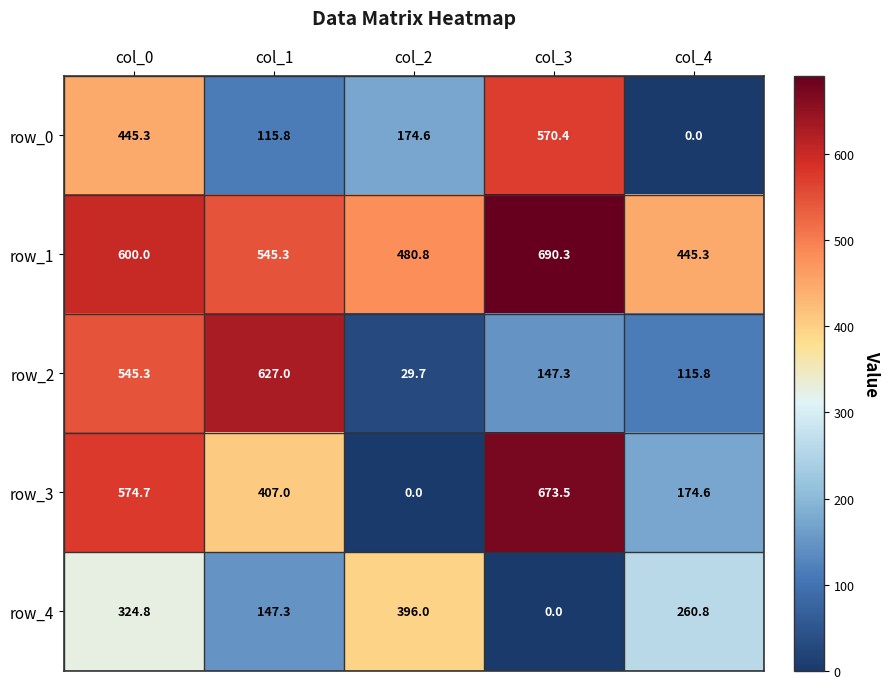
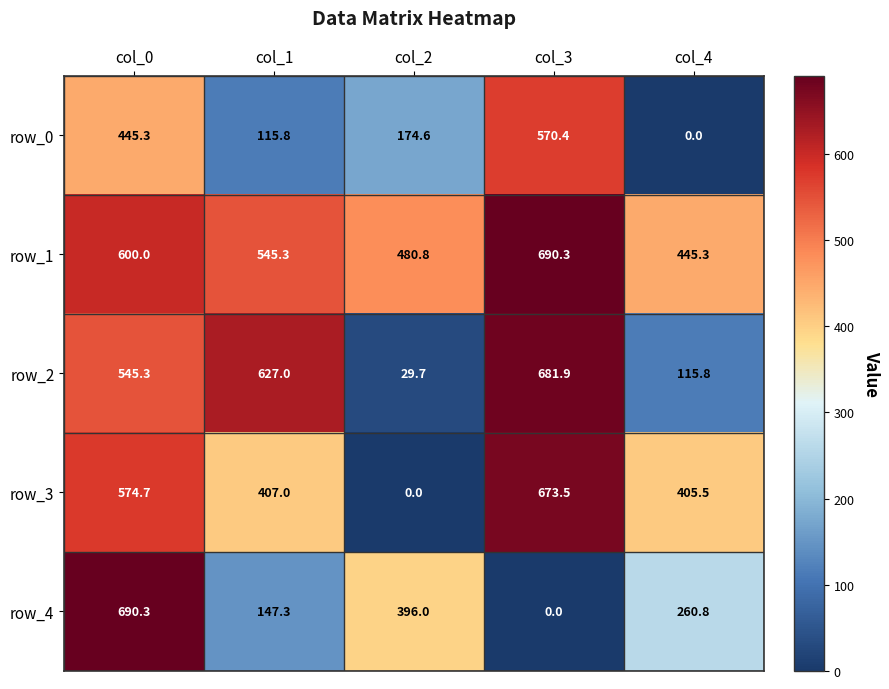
  {
    "row_0": {
      "col_0": 445.3,
      "col_1": 115.8,
      "col_2": 174.6,
      "col_3": 570.4,
      "col_4": 0.0
    },
    "row_1": {
      "col_0": 600.0,
      "col_1": 545.3,
      "col_2": 480.8,
      "col_3": 690.3,
      "col_4": 445.3
    },
    "row_2": {
      "col_0": 545.3,
      "col_1": 627.0,
      "col_2": 29.7,
-     "col_3": 147.3,
+     "col_3": 681.9,
      "col_4": 115.8
    },
    "row_3": {
      "col_0": 574.7,
      "col_1": 407.0,
      "col_2": 0.0,
      "col_3": 673.5,
-     "col_4": 174.6
+     "col_4": 405.5
    },
    "row_4": {
-     "col_0": 324.8,
+     "col_0": 690.3,
      "col_1": 147.3,
      "col_2": 396.0,
      "col_3": 0.0,
      "col_4": 260.8
    }
  }
